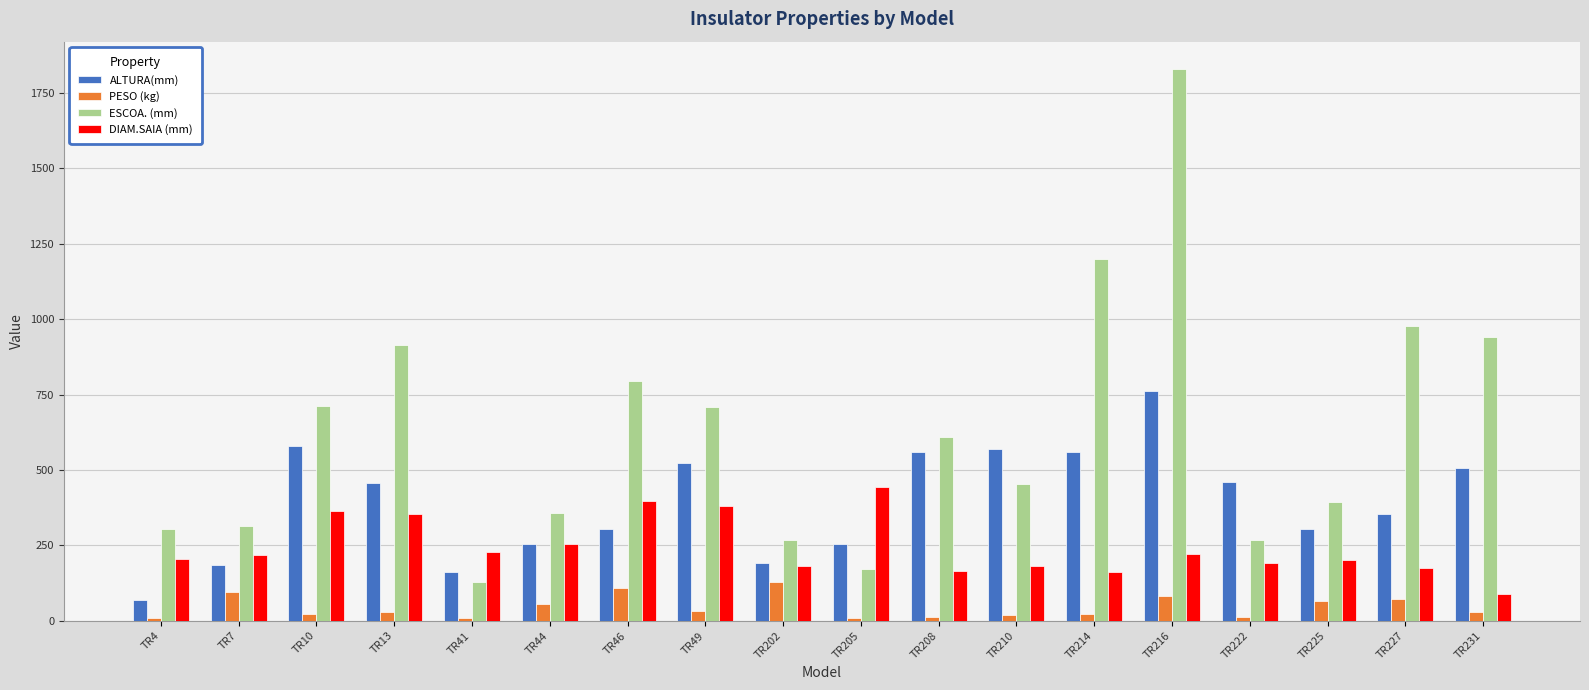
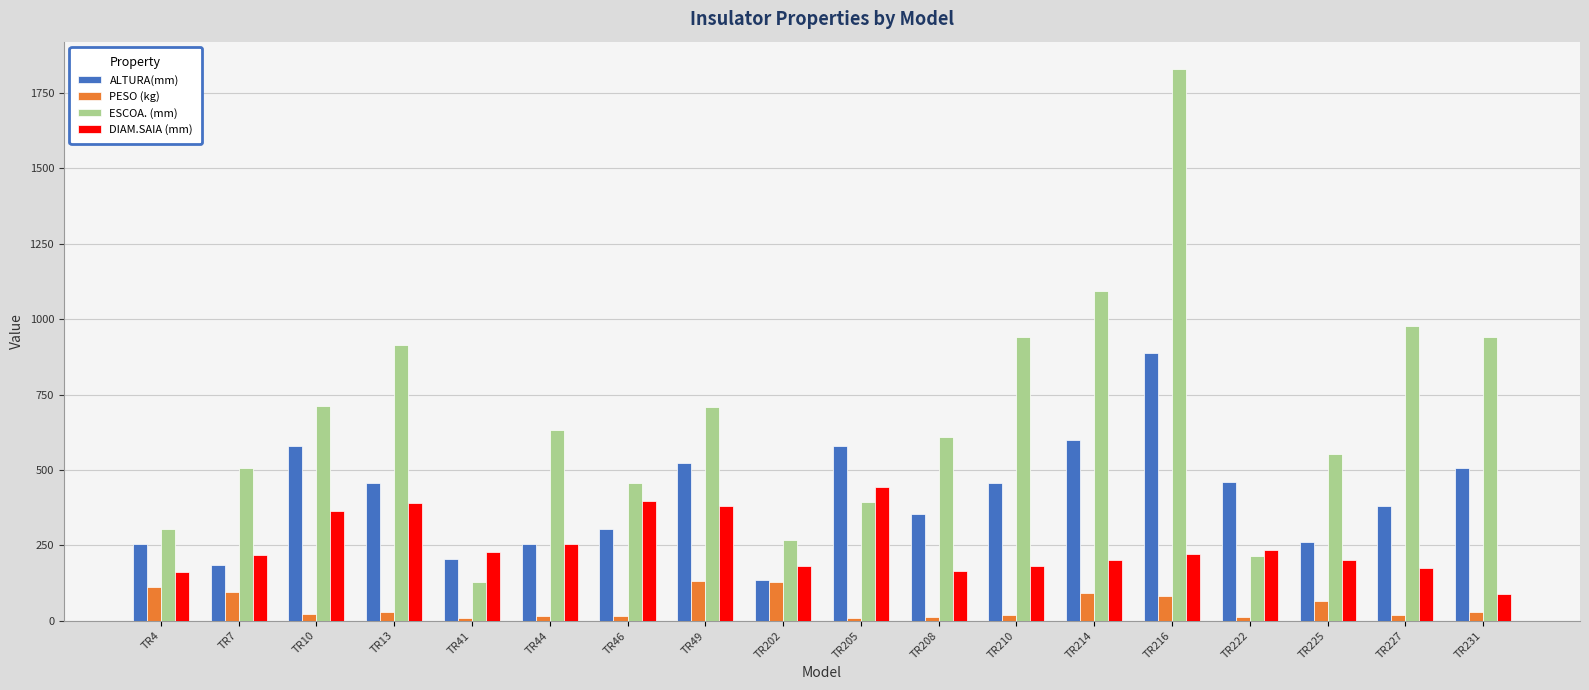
  {
    "ALTURA(mm)": {
-     "TR4": 70,
+     "TR4": 250,
      "TR7": 190,
      "TR10": 580,
      "TR13": 460,
-     "TR41": 160,
+     "TR41": 200,
      "TR44": 250,
      "TR46": 310,
      "TR49": 520,
-     "TR202": 190,
-     "TR205": 250,
-     "TR208": 560,
-     "TR210": 570,
-     "TR214": 560,
-     "TR216": 760,
+     "TR202": 140,
+     "TR205": 580,
+     "TR208": 360,
+     "TR210": 460,
+     "TR214": 600,
+     "TR216": 890,
      "TR222": 460,
-     "TR225": 310,
-     "TR227": 350,
+     "TR225": 260,
+     "TR227": 380,
      "TR231": 510
    },
    "PESO (kg)": {
-     "TR4": 10,
+     "TR4": 110,
      "TR7": 100,
      "TR10": 20,
      "TR13": 30,
      "TR41": 10,
-     "TR44": 60,
-     "TR46": 110,
-     "TR49": 30,
+     "TR44": 10,
+     "TR46": 20,
+     "TR49": 130,
      "TR202": 130,
      "TR208": 10,
      "TR210": 20,
-     "TR214": 20,
+     "TR214": 90,
      "TR216": 80,
      "TR222": 10,
      "TR225": 70,
-     "TR227": 70,
+     "TR227": 20,
      "TR231": 30
    },
    "ESCOA. (mm)": {
      "TR4": 310,
-     "TR7": 310,
+     "TR7": 510,
      "TR10": 710,
      "TR13": 910,
      "TR41": 130,
-     "TR44": 360,
-     "TR46": 800,
+     "TR44": 630,
+     "TR46": 460,
      "TR49": 710,
      "TR202": 270,
-     "TR205": 170,
+     "TR205": 390,
      "TR208": 610,
-     "TR210": 450,
-     "TR214": 1200,
+     "TR210": 940,
+     "TR214": 1090,
      "TR216": 1830,
-     "TR222": 270,
-     "TR225": 390,
+     "TR222": 210,
+     "TR225": 550,
      "TR227": 980,
      "TR231": 940
    },
    "DIAM.SAIA (mm)": {
-     "TR4": 200,
+     "TR4": 160,
      "TR7": 220,
      "TR10": 360,
-     "TR13": 360,
+     "TR13": 390,
      "TR41": 230,
      "TR44": 250,
      "TR46": 400,
      "TR49": 380,
      "TR202": 180,
      "TR205": 440,
      "TR208": 170,
      "TR210": 180,
-     "TR214": 160,
+     "TR214": 200,
      "TR216": 220,
-     "TR222": 190,
+     "TR222": 240,
      "TR225": 200,
      "TR227": 180,
      "TR231": 90
    }
  }
